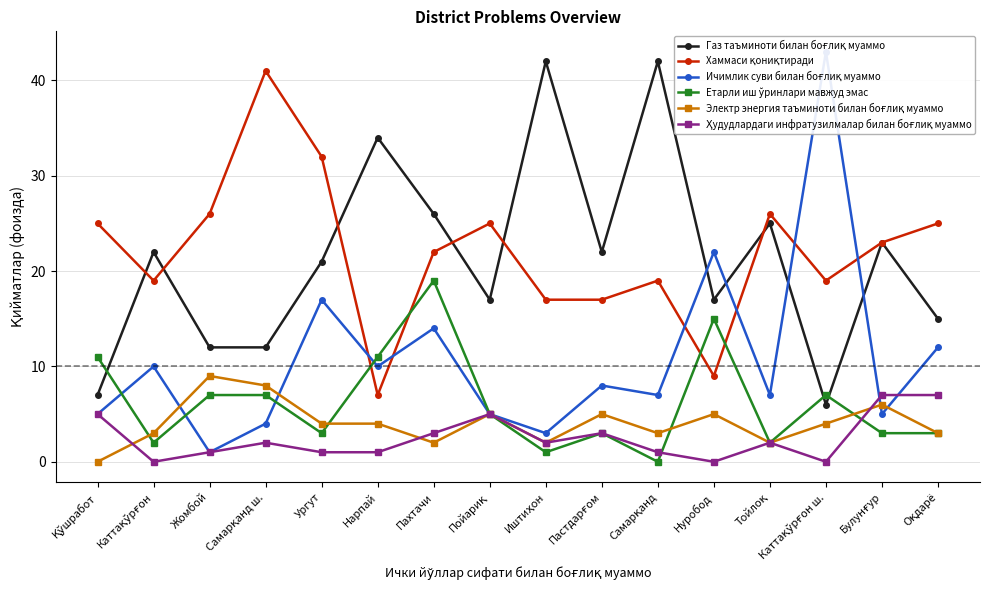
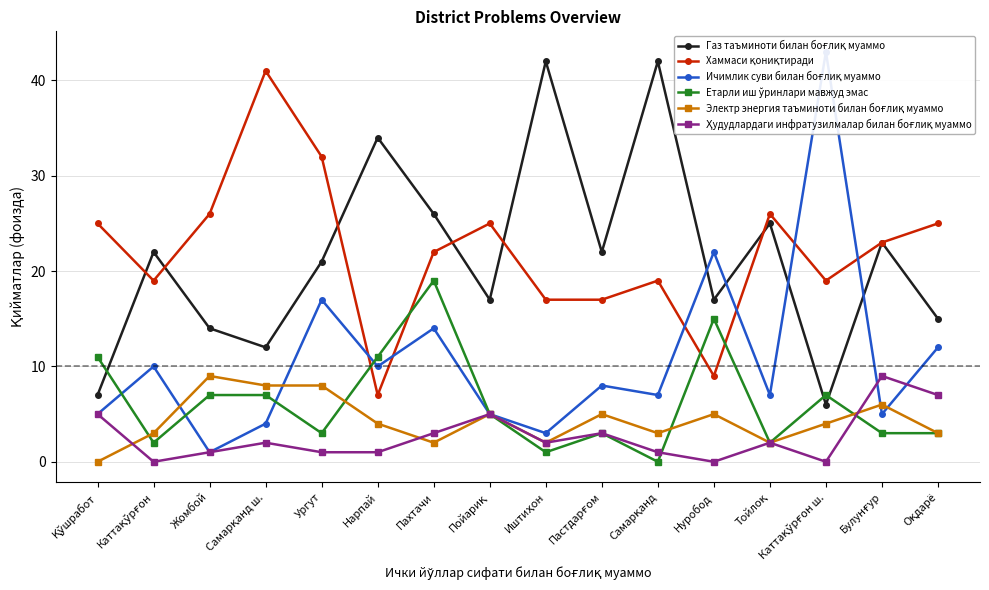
  {
    "Газ таъминоти билан боғлиқ муаммо": {
      "Қўшработ": 7,
      "Каттақўрғон": 22,
-     "Жомбой": 12,
+     "Жомбой": 14,
      "Самарқанд ш.": 12,
      "Ургут": 21,
      "Нарпай": 34,
      "Пахтачи": 26,
      "Пойариқ": 17,
      "Иштиҳон": 42,
      "Пастдарғом": 22,
      "Самарқанд": 42,
      "Нуробод": 17,
      "Тойлоқ": 25,
      "Каттақўрғон ш.": 6,
      "Оқдарё": 15
    },
    "Хаммаси қониқтиради": {
      "Қўшработ": 25,
      "Каттақўрғон": 19,
      "Жомбой": 26,
      "Самарқанд ш.": 41,
      "Ургут": 32,
      "Нарпай": 7,
      "Пахтачи": 22,
      "Пойариқ": 25,
      "Иштиҳон": 17,
      "Пастдарғом": 17,
      "Самарқанд": 19,
      "Нуробод": 9,
      "Тойлоқ": 26,
      "Каттақўрғон ш.": 19,
      "Оқдарё": 25
    },
    "Ичимлик суви билан боғлиқ муаммо": {
      "Каттақўрғон": 10,
      "Самарқанд ш.": 4,
      "Ургут": 17,
      "Нарпай": 10,
      "Пахтачи": 14,
      "Иштиҳон": 3,
      "Пастдарғом": 8,
      "Самарқанд": 7,
      "Нуробод": 22,
      "Тойлоқ": 7,
      "Булунғур": 5,
      "Оқдарё": 12
    },
    "Етарли иш ўринлари мавжуд эмас": {
      "Қўшработ": 11,
      "Каттақўрғон": 2,
      "Жомбой": 7,
      "Самарқанд ш.": 7,
      "Ургут": 3,
      "Нарпай": 11,
      "Пахтачи": 19,
      "Иштиҳон": 1,
      "Самарқанд": 0,
      "Нуробод": 15,
      "Каттақўрғон ш.": 7,
      "Булунғур": 3
    },
    "Электр энергия таъминоти билан боғлиқ муаммо": {
      "Қўшработ": 0,
      "Каттақўрғон": 3,
      "Жомбой": 9,
      "Самарқанд ш.": 8,
-     "Ургут": 4,
+     "Ургут": 8,
      "Нарпай": 4,
      "Пахтачи": 2,
      "Пастдарғом": 5,
      "Самарқанд": 3,
      "Нуробод": 5,
      "Каттақўрғон ш.": 4,
      "Булунғур": 6
    },
    "Ҳудудлардаги инфратузилмалар билан боғлиқ муаммо": {
      "Каттақўрғон": 0,
      "Самарқанд ш.": 2,
      "Ургут": 1,
      "Нарпай": 1,
      "Пахтачи": 3,
      "Самарқанд": 1,
      "Нуробод": 0,
      "Каттақўрғон ш.": 0,
-     "Булунғур": 7,
+     "Булунғур": 9,
      "Оқдарё": 7
    }
  }
